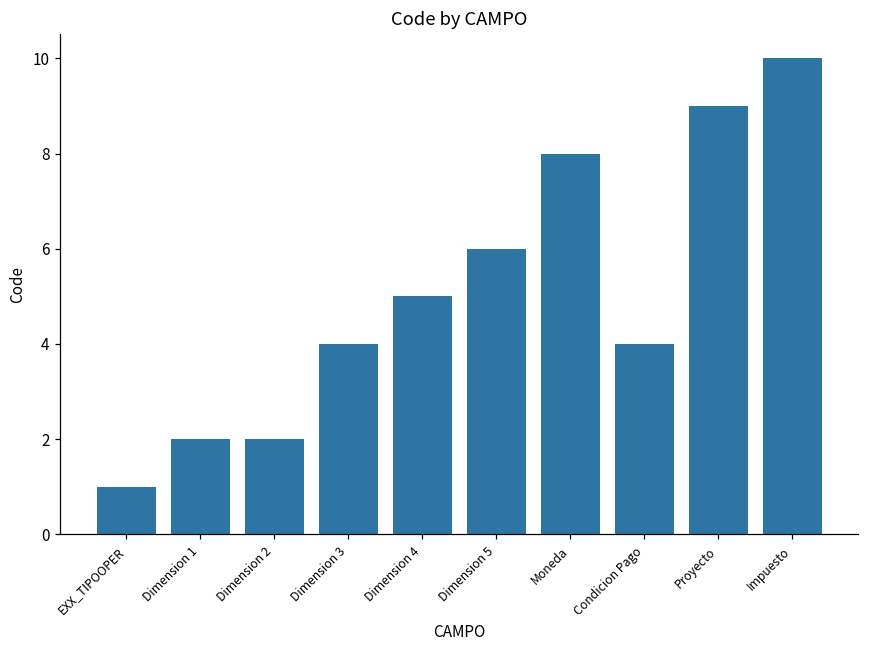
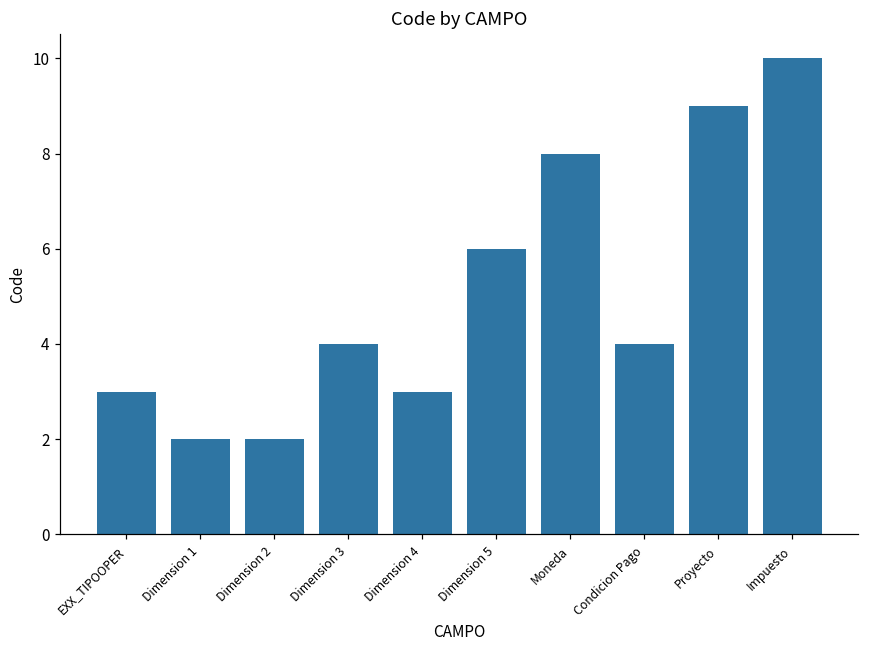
  {
-   "EXX_TIPOOPER": 1,
+   "EXX_TIPOOPER": 3,
    "Dimension 1": 2,
    "Dimension 2": 2,
    "Dimension 3": 4,
-   "Dimension 4": 5,
+   "Dimension 4": 3,
    "Dimension 5": 6,
    "Moneda": 8,
    "Condicion Pago": 4,
    "Proyecto": 9,
    "Impuesto": 10
  }
